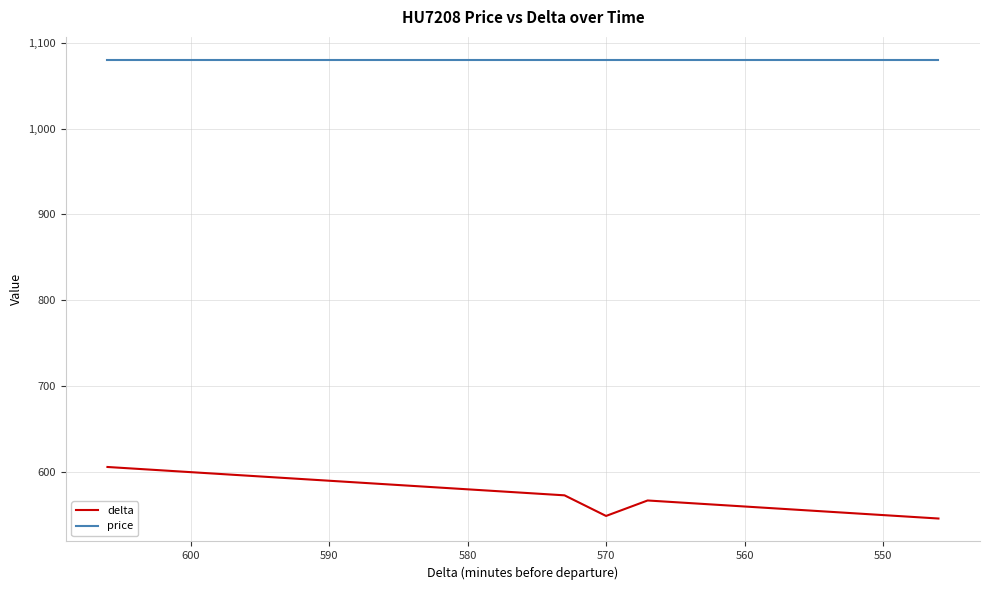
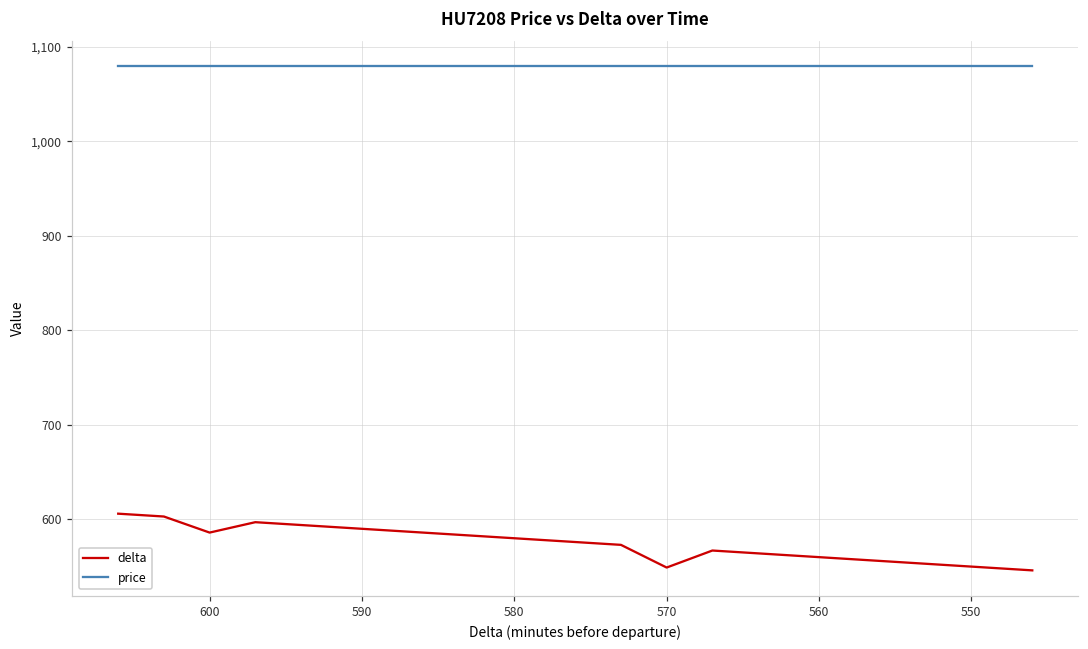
  {
    "delta": {
-     "600": "600",
+     "600": "590",
      "570": "550"
    },
    "price": {
      "600": "1,080",
      "570": "1,080"
    }
  }
